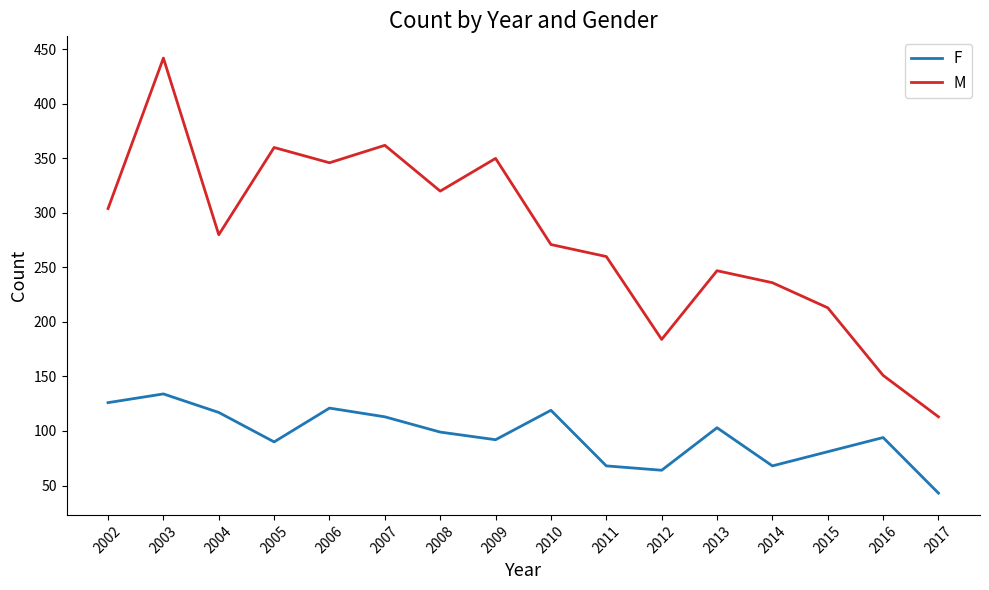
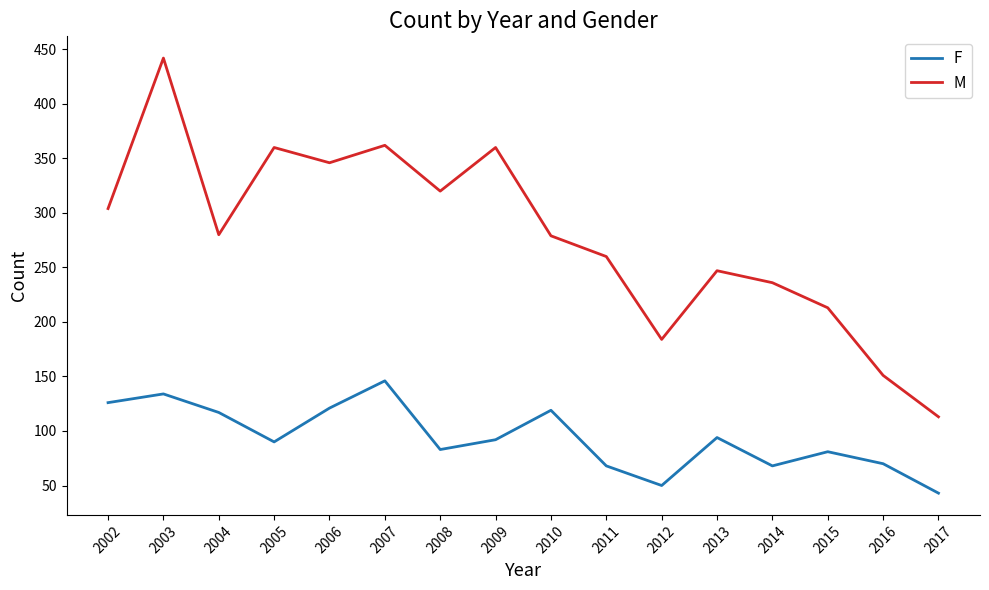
  {
    "F": {
      "2002": 126,
      "2003": 134,
      "2004": 117,
      "2005": 90,
      "2006": 121,
-     "2007": 113,
-     "2008": 99,
+     "2007": 146,
+     "2008": 83,
      "2009": 92,
      "2010": 119,
      "2011": 68,
-     "2012": 64,
-     "2013": 103,
+     "2012": 50,
+     "2013": 94,
      "2014": 68,
      "2015": 81,
-     "2016": 94,
+     "2016": 70,
      "2017": 43
    },
    "M": {
      "2002": 304,
      "2003": 442,
      "2004": 280,
      "2005": 360,
      "2006": 346,
      "2007": 362,
      "2008": 320,
-     "2009": 350,
-     "2010": 271,
+     "2009": 360,
+     "2010": 279,
      "2011": 260,
      "2012": 184,
      "2013": 247,
      "2014": 236,
      "2015": 213,
      "2016": 151,
      "2017": 113
    }
  }
